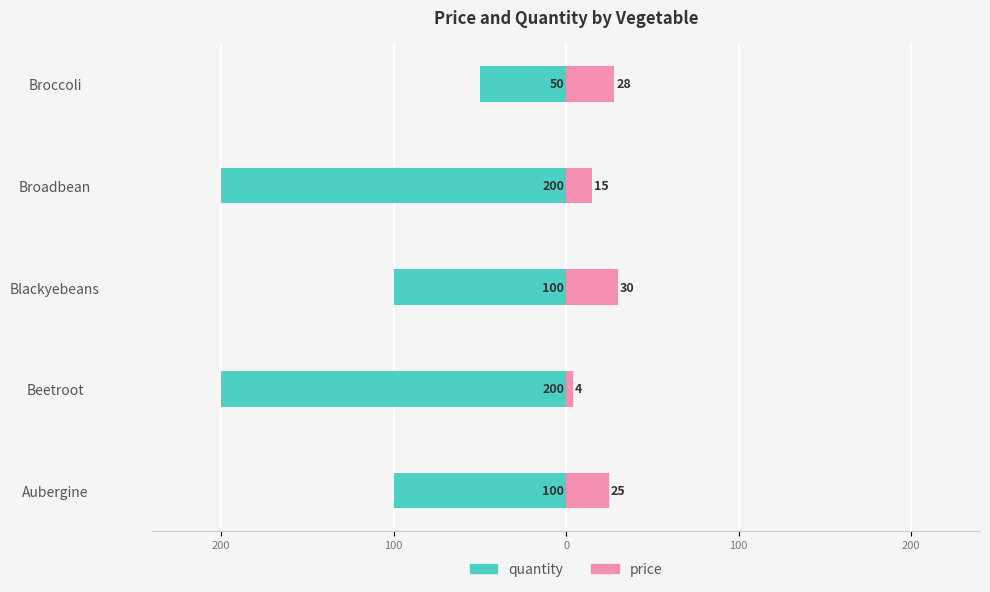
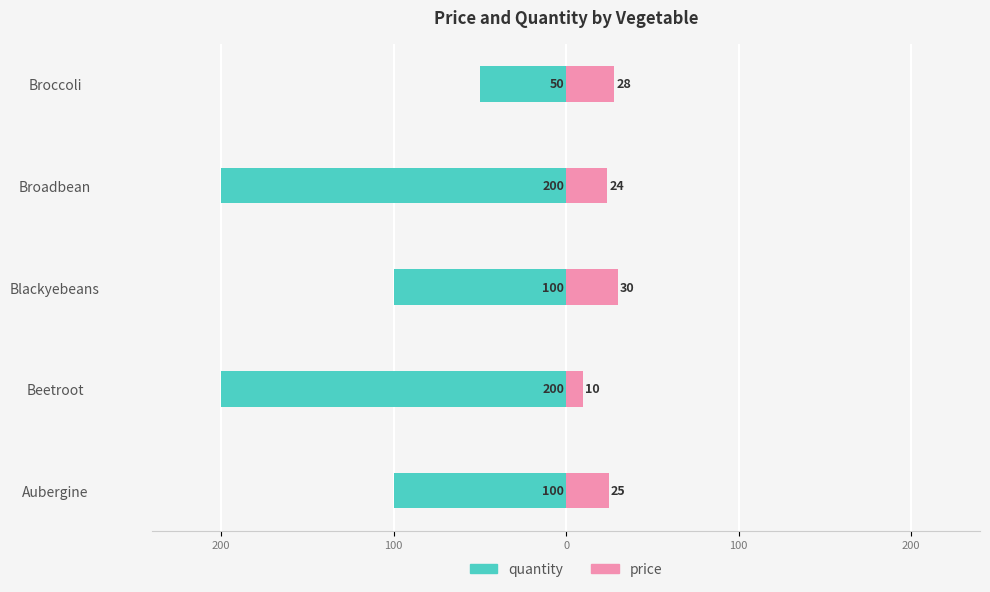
  {
    "price": {
      "Broccoli": 28,
-     "Broadbean": 15,
+     "Broadbean": 24,
      "Blackyebeans": 30,
-     "Beetroot": 4,
+     "Beetroot": 10,
      "Aubergine": 25
    }
  }
